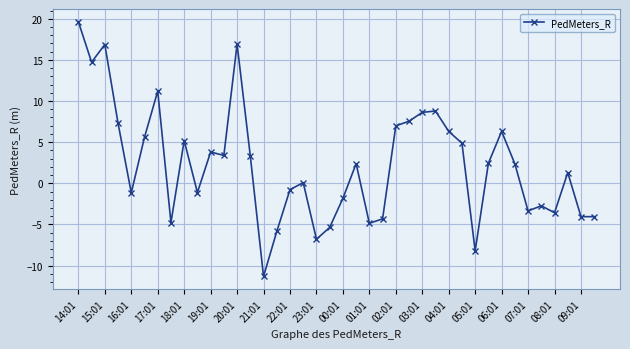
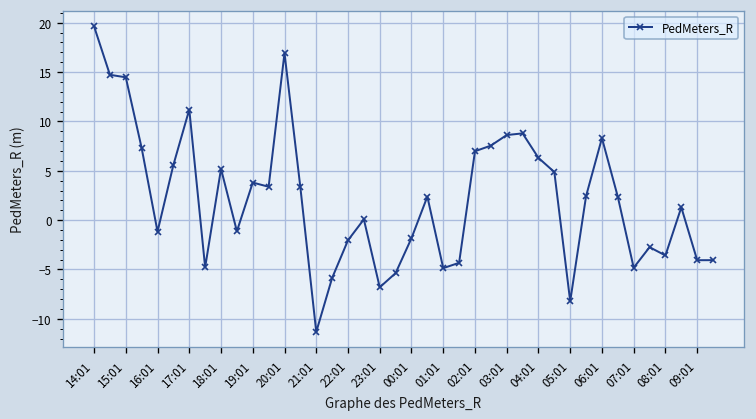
  {
    "14:01": 20,
-   "15:01": 17,
+   "15:01": 14,
    "16:01": -1,
    "17:01": 11,
    "18:01": 5,
    "19:01": 4,
    "20:01": 17,
    "21:01": -11,
-   "22:01": -1,
+   "22:01": -2,
    "23:01": -7,
    "00:01": -2,
    "01:01": -5,
    "02:01": 7,
    "03:01": 9,
    "04:01": 6,
    "05:01": -8,
-   "06:01": 6,
-   "07:01": -3,
+   "06:01": 8,
+   "07:01": -5,
    "08:01": -4,
    "09:01": -4
  }
